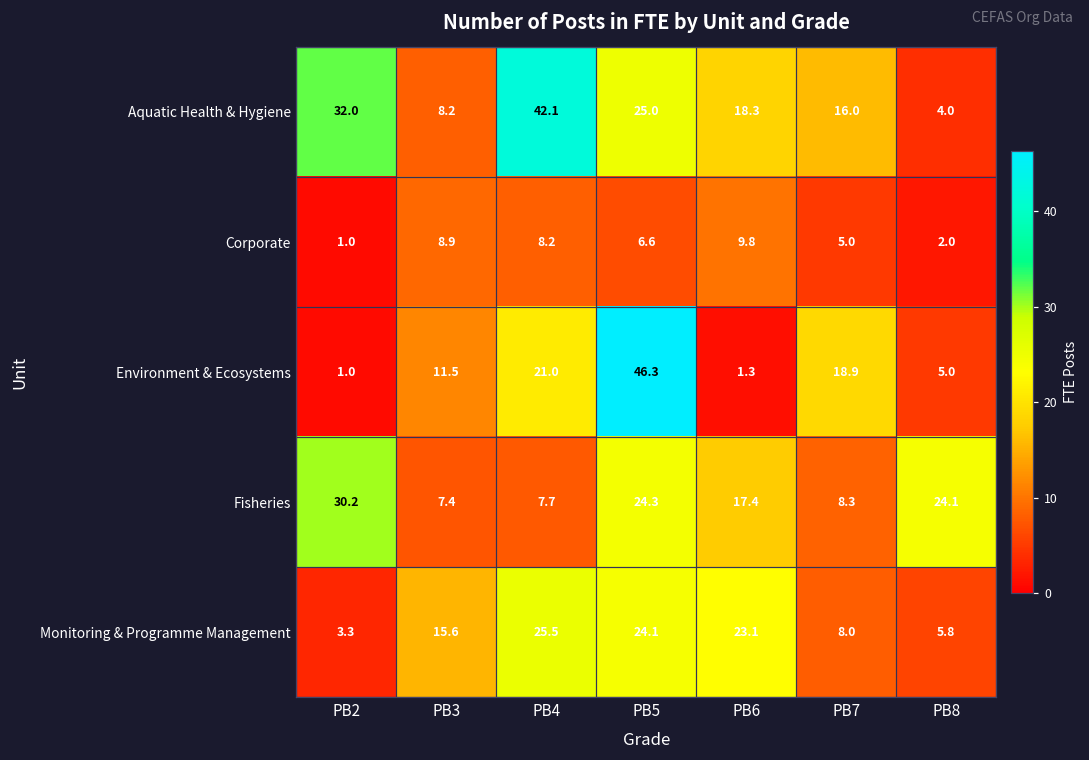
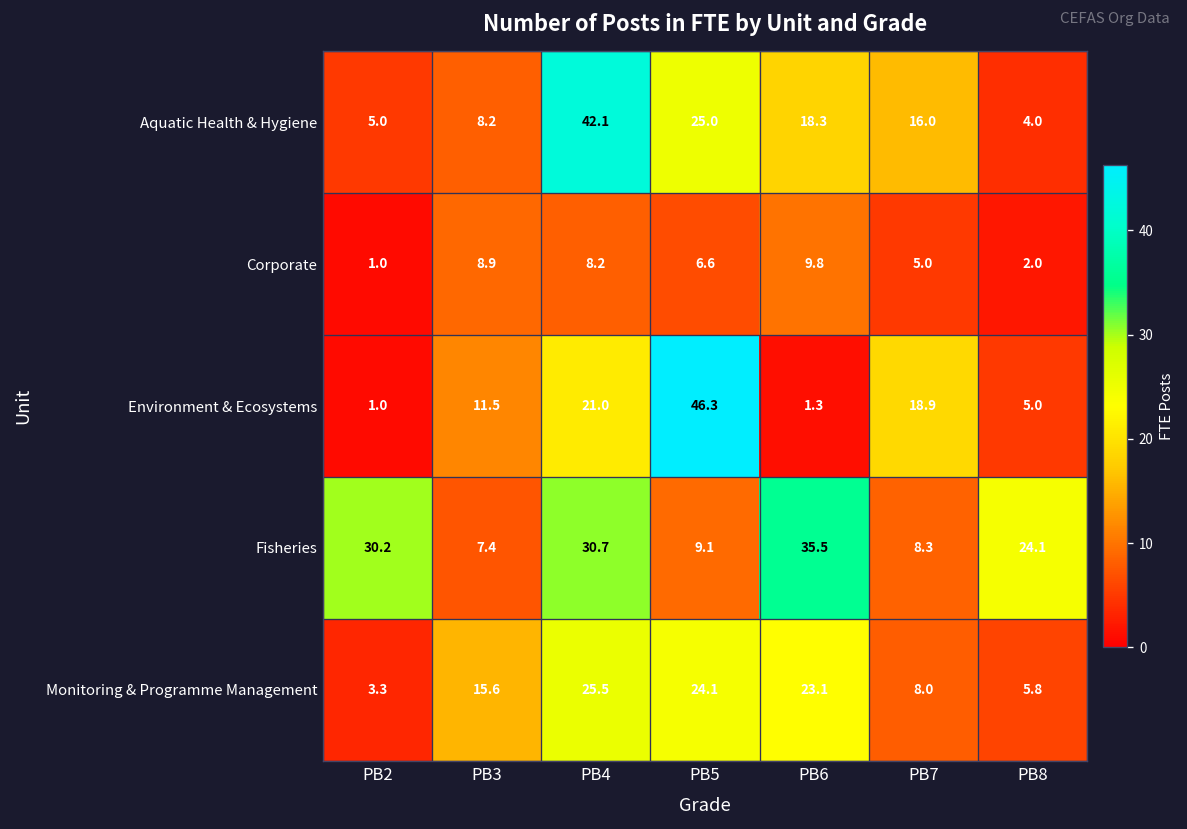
  {
    "Aquatic Health & Hygiene": {
-     "PB2": 32.0,
+     "PB2": 5.0,
      "PB3": 8.2,
      "PB4": 42.1,
      "PB5": 25.0,
      "PB6": 18.3,
      "PB7": 16.0,
      "PB8": 4.0
    },
    "Corporate": {
      "PB2": 1.0,
      "PB3": 8.9,
      "PB4": 8.2,
      "PB5": 6.6,
      "PB6": 9.8,
      "PB7": 5.0,
      "PB8": 2.0
    },
    "Environment & Ecosystems": {
      "PB2": 1.0,
      "PB3": 11.5,
      "PB4": 21.0,
      "PB5": 46.3,
      "PB6": 1.3,
      "PB7": 18.9,
      "PB8": 5.0
    },
    "Fisheries": {
      "PB2": 30.2,
      "PB3": 7.4,
-     "PB4": 7.7,
-     "PB5": 24.3,
-     "PB6": 17.4,
+     "PB4": 30.7,
+     "PB5": 9.1,
+     "PB6": 35.5,
      "PB7": 8.3,
      "PB8": 24.1
    },
    "Monitoring & Programme Management": {
      "PB2": 3.3,
      "PB3": 15.6,
      "PB4": 25.5,
      "PB5": 24.1,
      "PB6": 23.1,
      "PB7": 8.0,
      "PB8": 5.8
    }
  }
